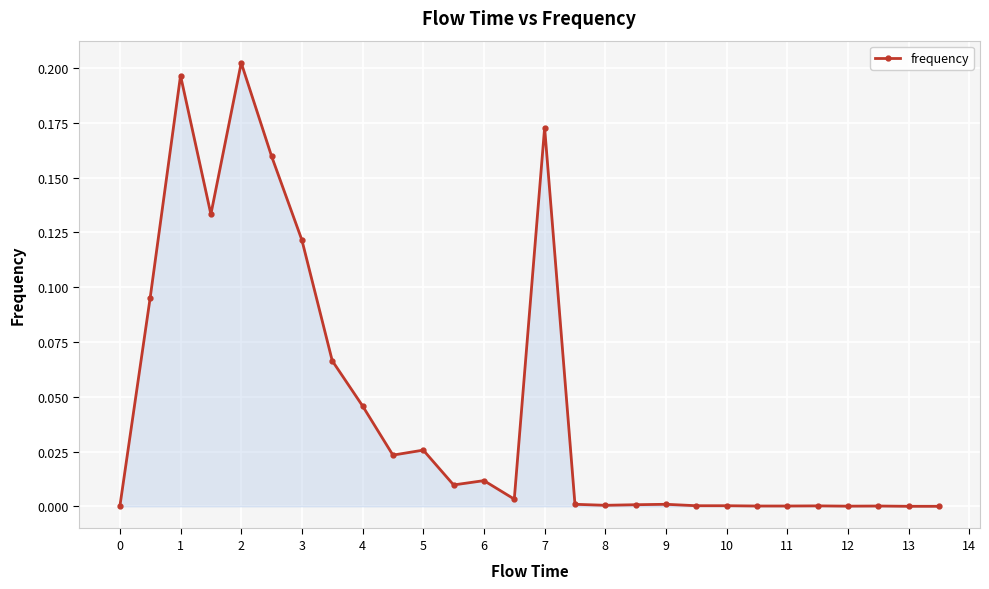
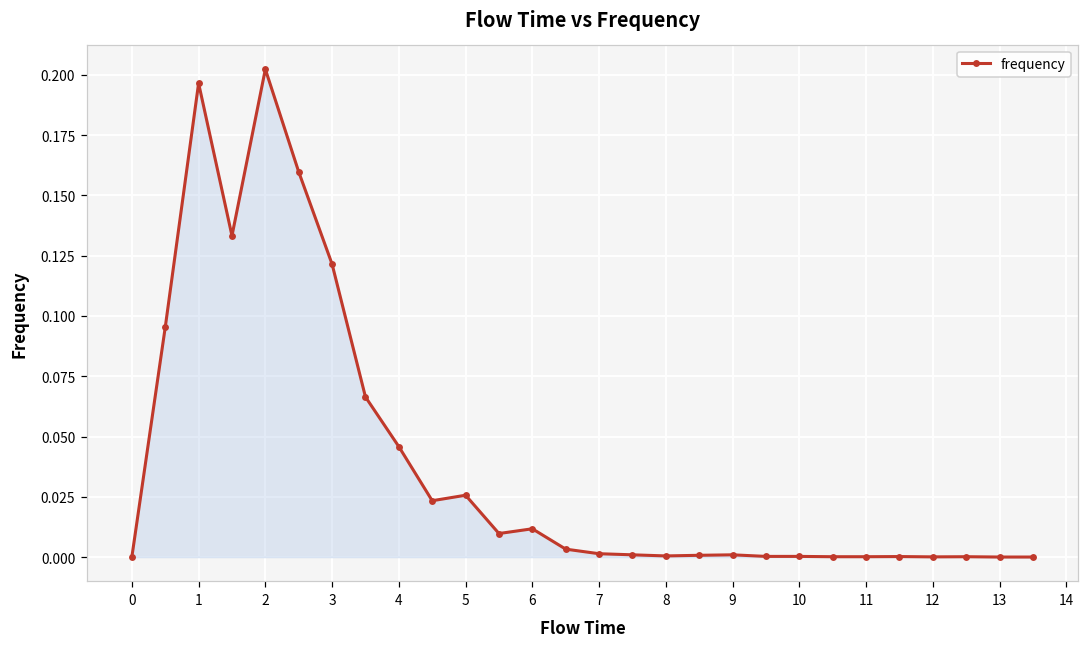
  {
    "0": 0.000,
    "1": 0.197,
    "2": 0.202,
    "3": 0.121,
    "4": 0.046,
    "5": 0.026,
    "6": 0.012,
-   "7": 0.173,
+   "7": 0.001,
    "8": 0.000,
    "9": 0.001,
    "10": 0.000,
    "11": 0.000,
    "12": 0.000,
    "13": 0.000
  }
